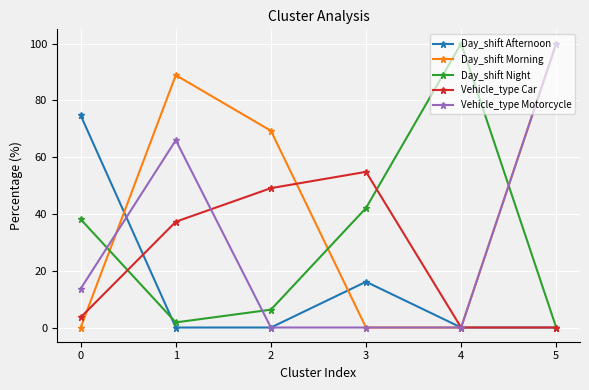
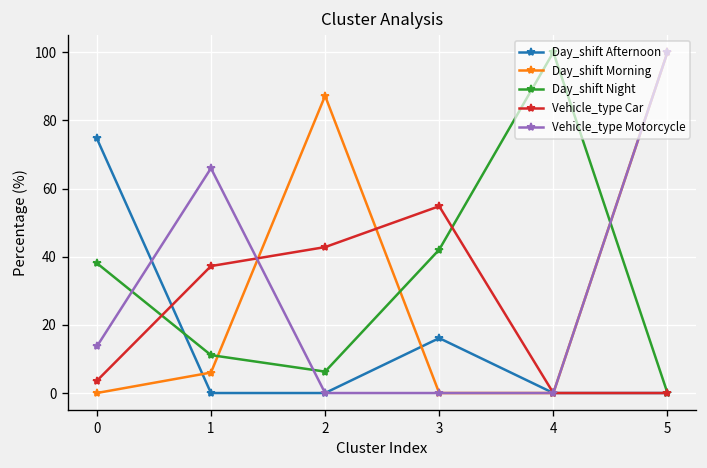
  {
    "Day_shift Afternoon": {
      "0": 75,
      "1": 0,
      "3": 16
    },
    "Day_shift Morning": {
      "0": 0,
-     "1": 89,
-     "2": 69
+     "1": 6,
+     "2": 87
    },
    "Day_shift Night": {
      "0": 38,
-     "1": 2,
+     "1": 11,
      "2": 6,
      "3": 42
    },
    "Vehicle_type Car": {
      "0": 4,
      "1": 37,
-     "2": 49,
+     "2": 43,
      "3": 55
    },
    "Vehicle_type Motorcycle": {
      "0": 14,
      "1": 66
    }
  }
